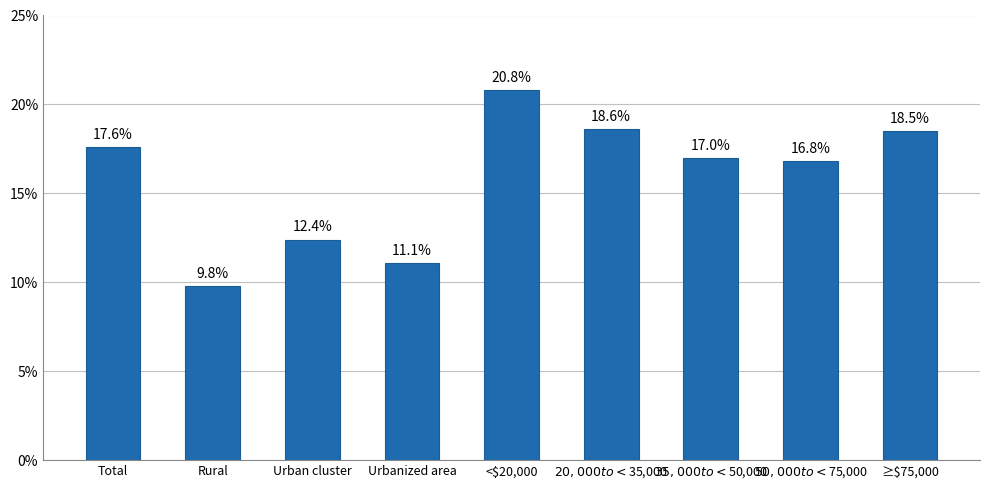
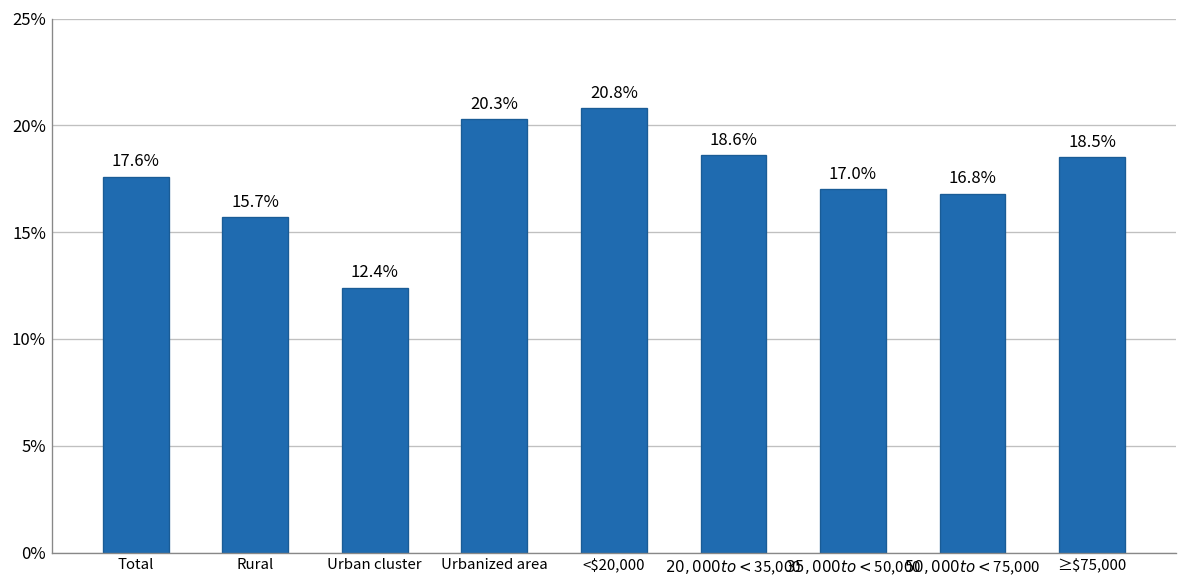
  {
    "Total": "17.6%",
-   "Rural": "9.8%",
+   "Rural": "15.7%",
    "Urban cluster": "12.4%",
-   "Urbanized area": "11.1%",
+   "Urbanized area": "20.3%",
    "<$20,000": "20.8%",
    "≥$75,000": "18.5%"
  }
